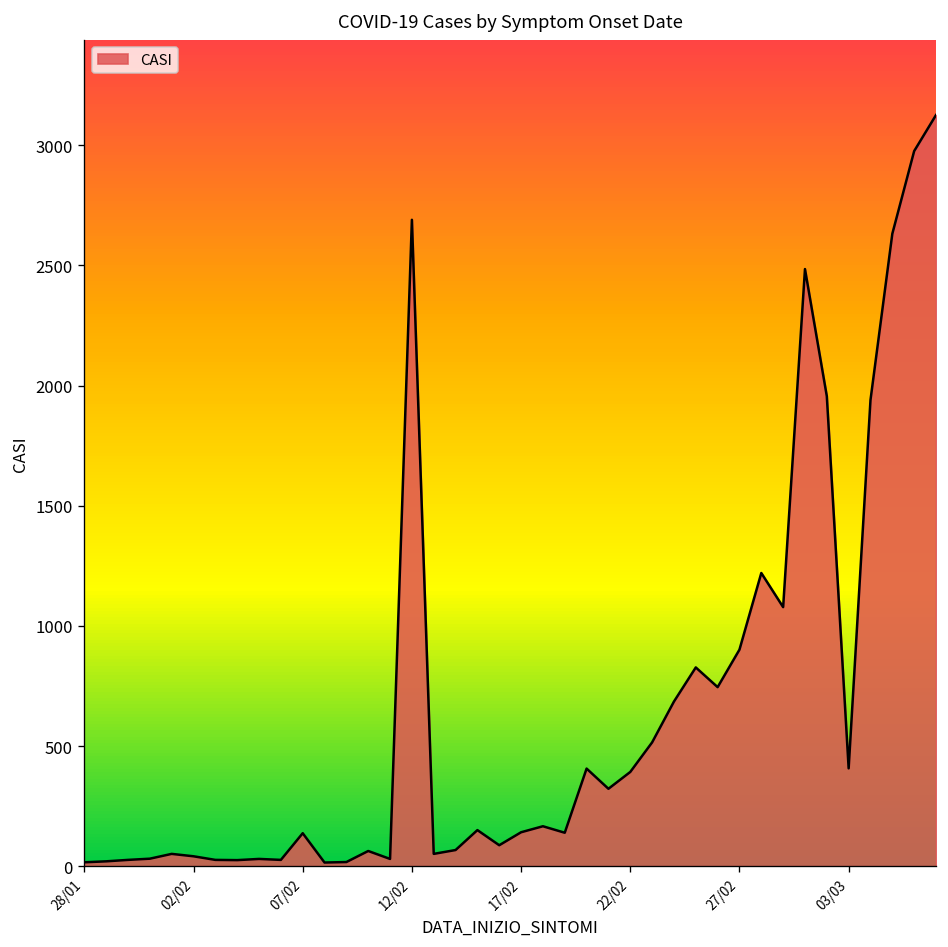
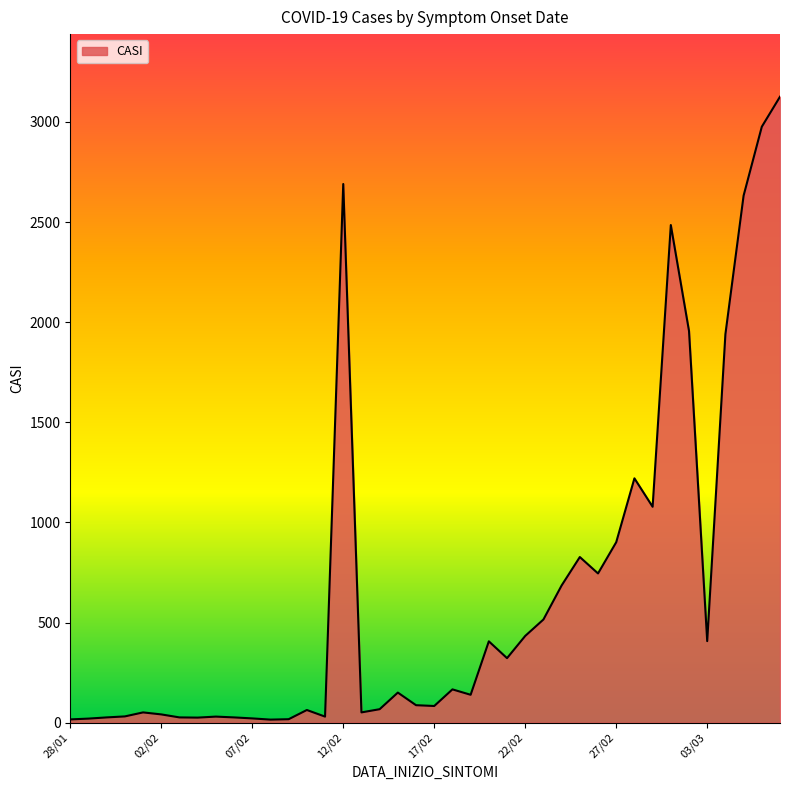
  {
    "28/01": 20,
    "02/02": 40,
-   "07/02": 140,
+   "07/02": 20,
    "12/02": 2690,
-   "17/02": 140,
-   "22/02": 390,
+   "17/02": 80,
+   "22/02": 430,
    "27/02": 900,
    "03/03": 410
  }
